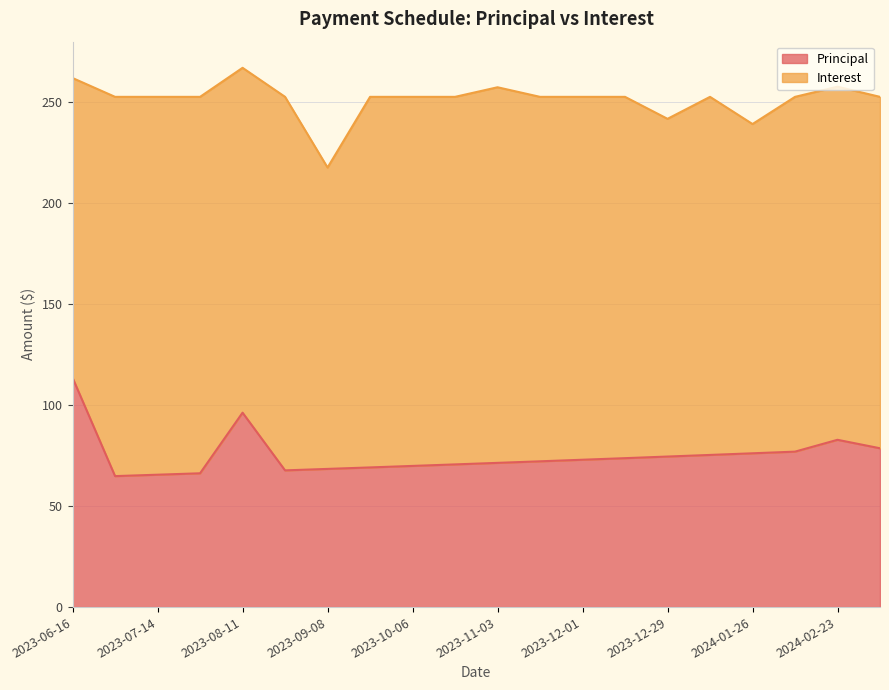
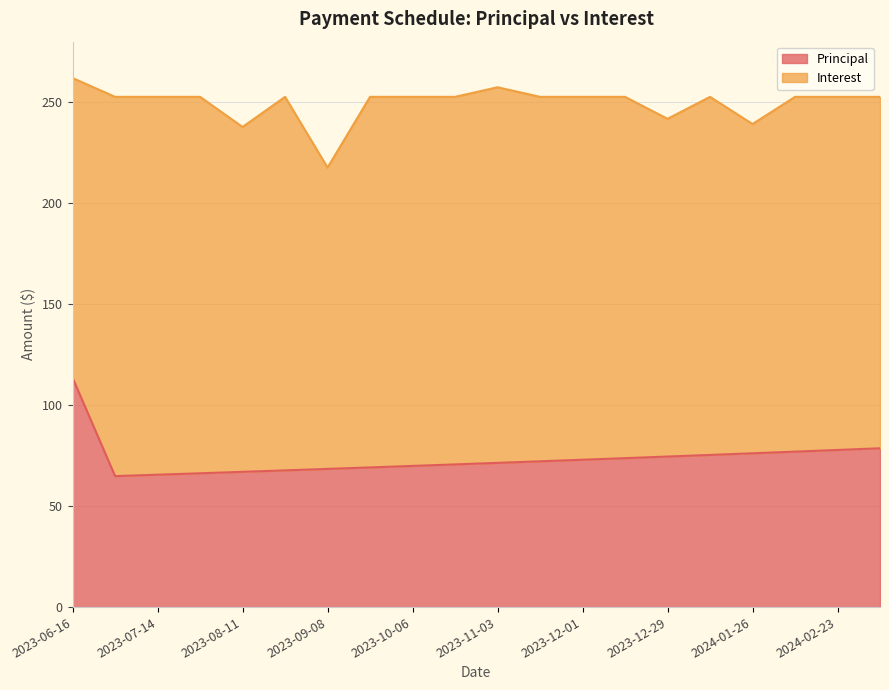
  {
    "Principal": {
      "2023-06-16": 114,
      "2023-07-14": 66,
-     "2023-08-11": 96,
+     "2023-08-11": 67,
      "2023-09-08": 68,
      "2023-10-06": 70,
      "2023-11-03": 71,
      "2023-12-01": 73,
      "2023-12-29": 75,
      "2024-01-26": 76,
-     "2024-02-23": 83
+     "2024-02-23": 78
    },
    "Interest": {
      "2023-06-16": 148,
      "2023-07-14": 187,
      "2023-08-11": 171,
      "2023-09-08": 149,
      "2023-10-06": 183,
      "2023-11-03": 186,
      "2023-12-01": 180,
      "2023-12-29": 167,
      "2024-01-26": 163
    }
  }
